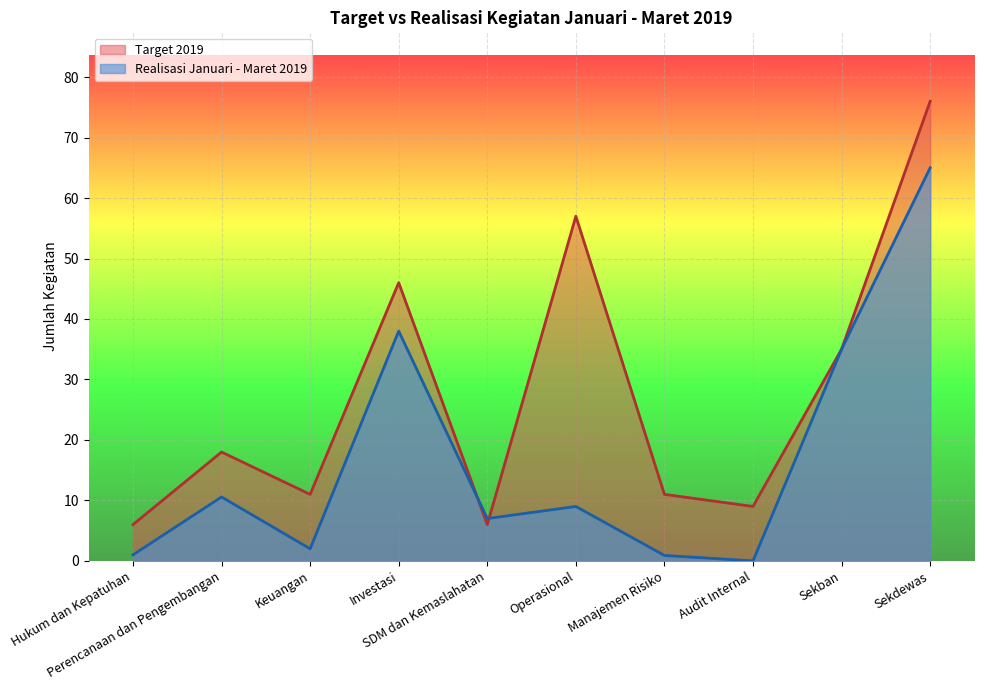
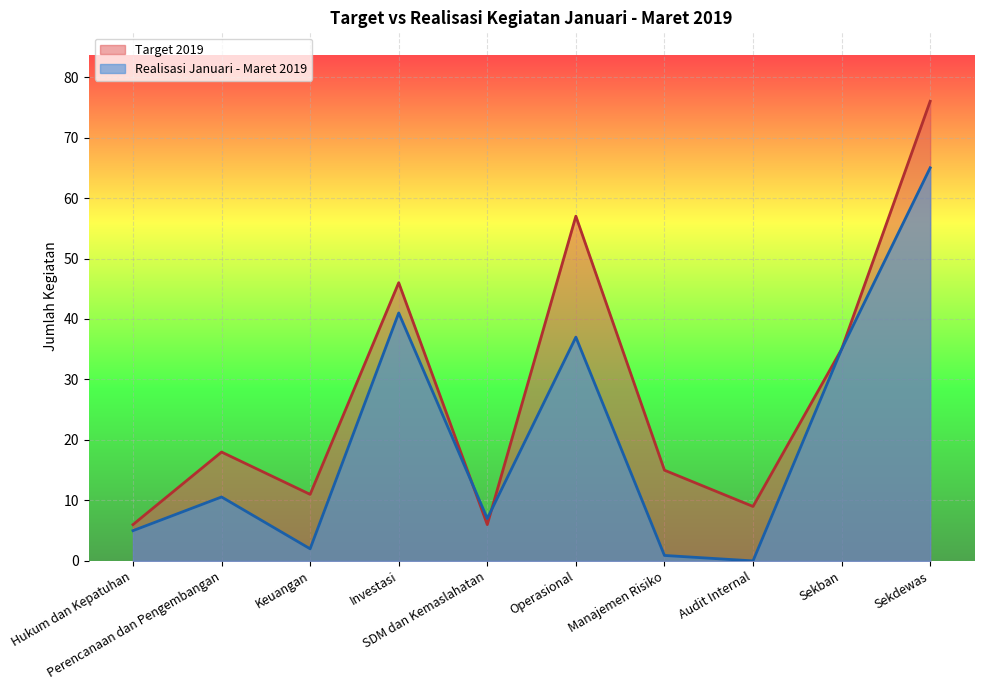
  {
    "Target 2019": {
      "Hukum dan Kepatuhan": 6,
      "Perencanaan dan Pengembangan": 18,
      "Keuangan": 11,
      "Investasi": 46,
      "SDM dan Kemaslahatan": 6,
      "Operasional": 57,
-     "Manajemen Risiko": 11,
+     "Manajemen Risiko": 15,
      "Audit Internal": 9,
      "Sekdewas": 76
    },
    "Realisasi Januari - Maret 2019": {
-     "Hukum dan Kepatuhan": 1,
+     "Hukum dan Kepatuhan": 5,
      "Perencanaan dan Pengembangan": 11,
      "Keuangan": 2,
-     "Investasi": 38,
+     "Investasi": 41,
      "SDM dan Kemaslahatan": 7,
-     "Operasional": 9,
+     "Operasional": 37,
      "Manajemen Risiko": 1,
      "Audit Internal": 0,
      "Sekdewas": 65
    }
  }
